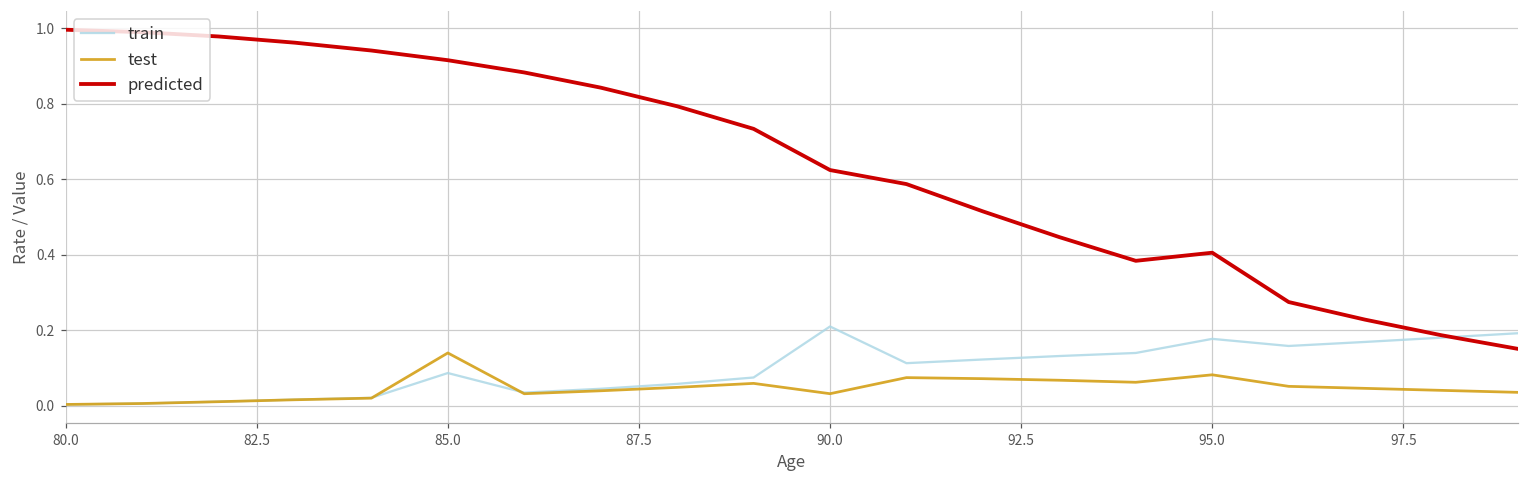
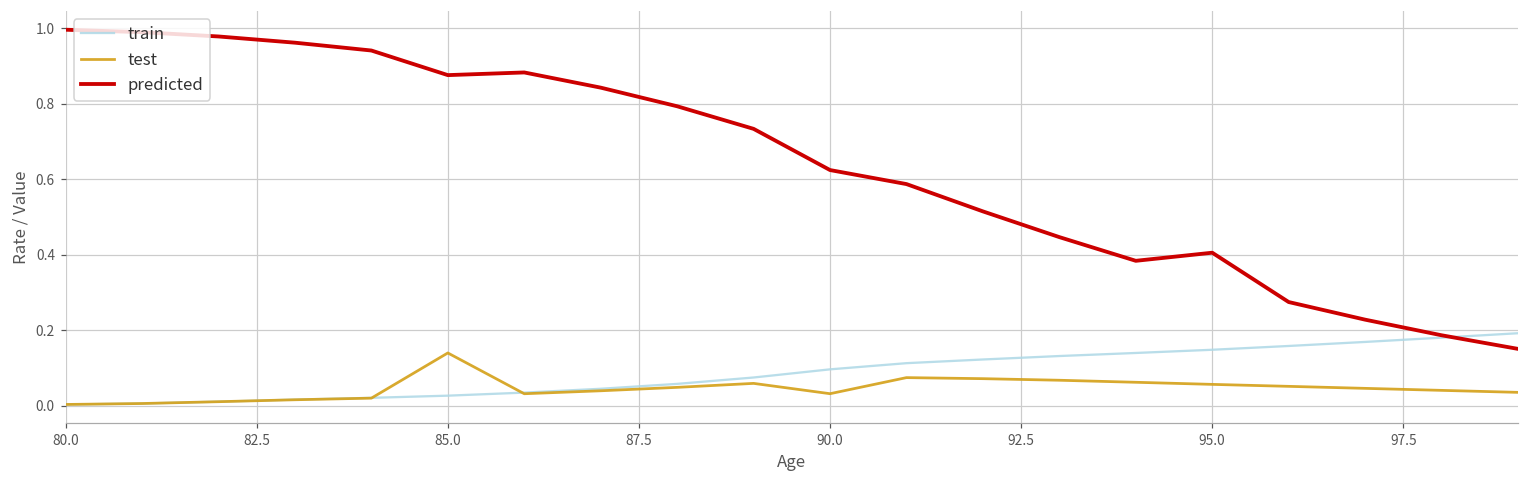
  {
    "train": {
-     "85.0": 0.09,
-     "90.0": 0.21,
-     "95.0": 0.18
+     "85.0": 0.03,
+     "90.0": 0.10,
+     "95.0": 0.15
    },
    "test": {
      "85.0": 0.14,
      "90.0": 0.03,
-     "95.0": 0.08
+     "95.0": 0.06
    },
    "predicted": {
      "80.0": 1.00,
-     "85.0": 0.92,
+     "85.0": 0.88,
      "90.0": 0.62,
      "95.0": 0.41
    }
  }
